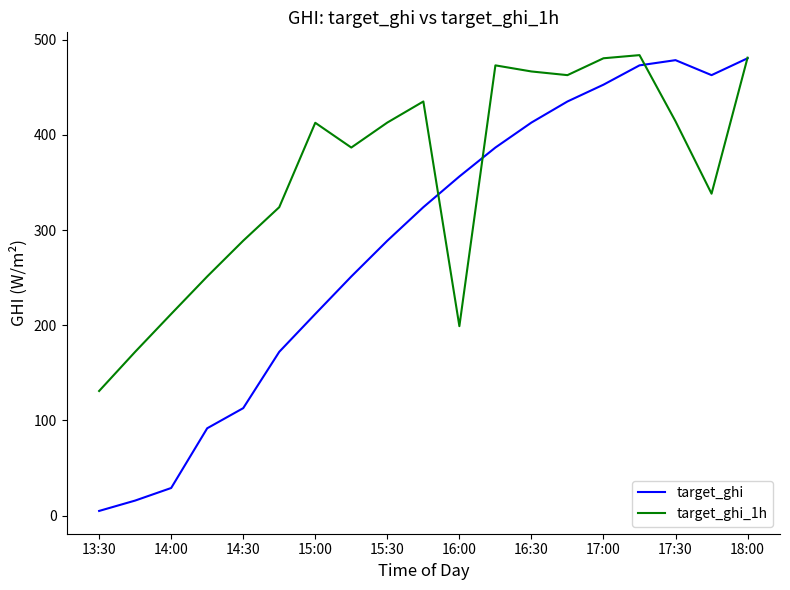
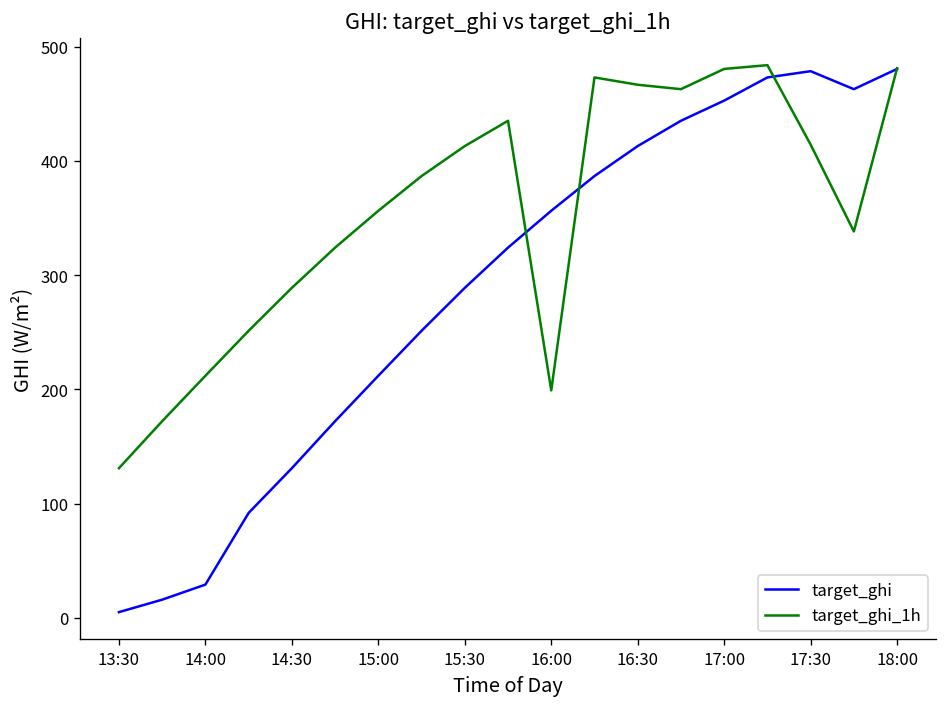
  {
    "target_ghi": {
      "13:30": 10,
      "14:00": 30,
-     "14:30": 110,
+     "14:30": 130,
      "15:00": 210,
      "15:30": 290,
      "16:00": 360,
      "16:30": 410,
      "17:00": 450,
      "17:30": 480
    },
    "target_ghi_1h": {
      "13:30": 130,
      "14:00": 210,
      "14:30": 290,
-     "15:00": 410,
+     "15:00": 360,
      "15:30": 410,
      "16:00": 200,
      "16:30": 470,
      "17:00": 480,
      "17:30": 410
    }
  }
